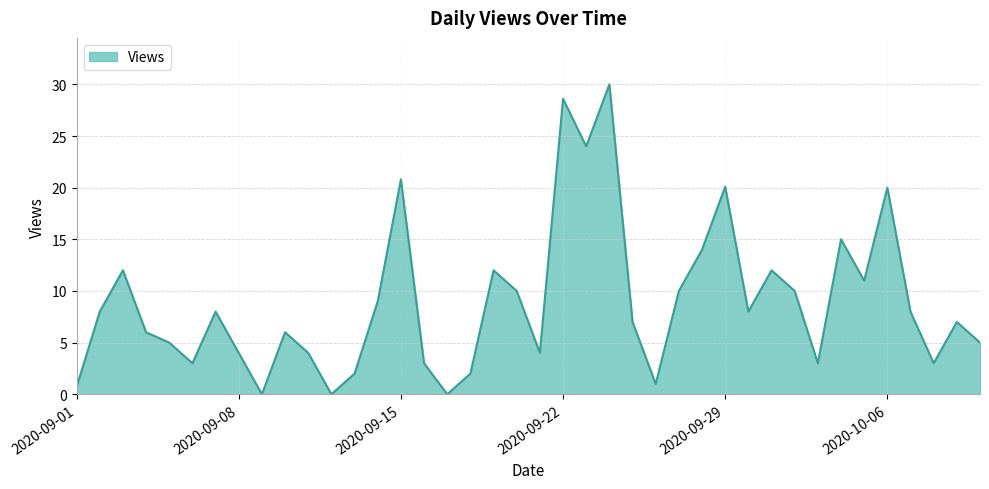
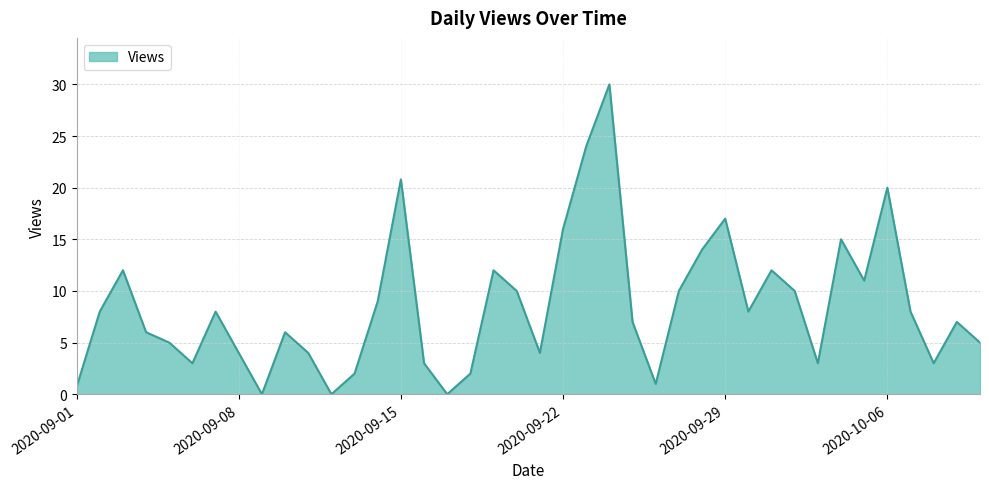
  {
    "2020-09-01": 0.7,
    "2020-09-08": 4.0,
    "2020-09-15": 20.8,
-   "2020-09-22": 28.6,
-   "2020-09-29": 20.1,
+   "2020-09-22": 16.0,
+   "2020-09-29": 17.0,
    "2020-10-06": 20.0
  }
